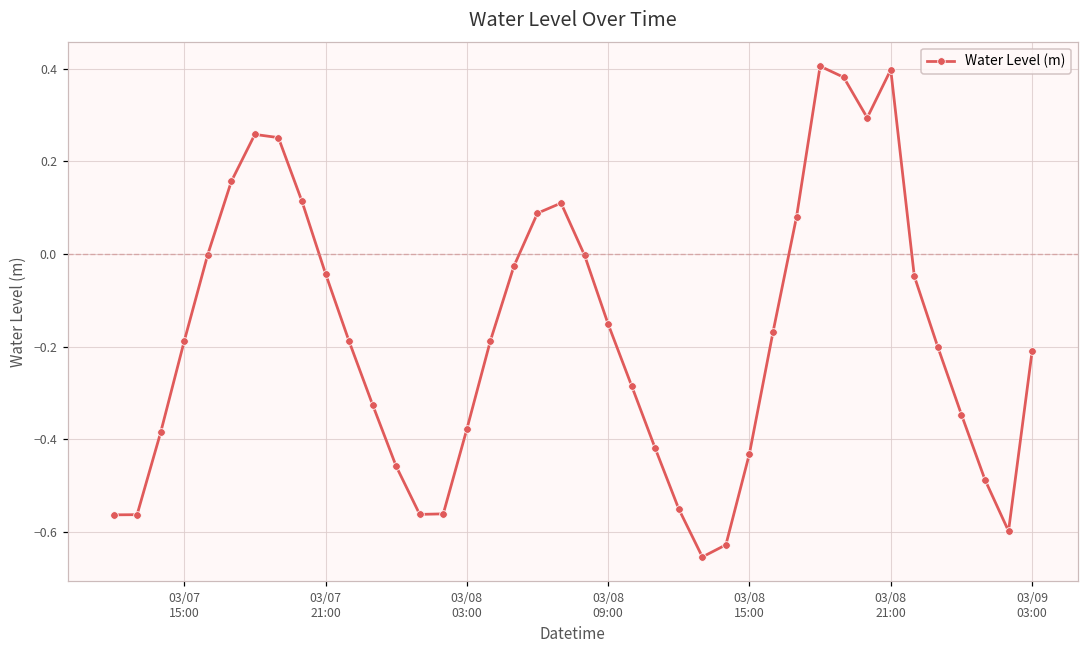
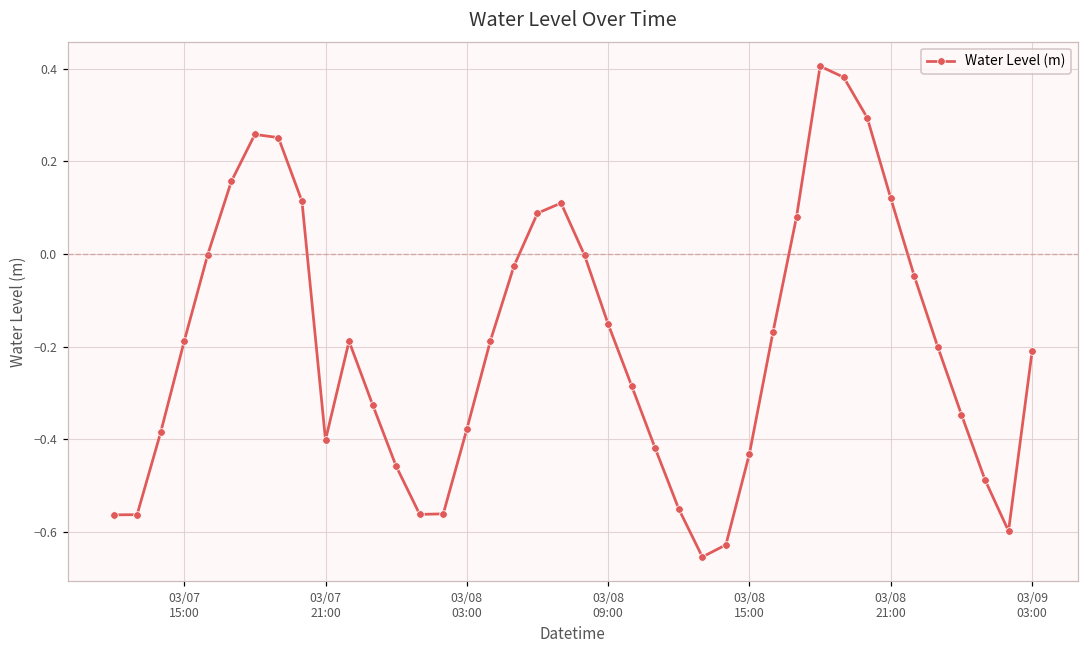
  {
    "03/07 15:00": -0.19,
-   "03/07 21:00": -0.04,
+   "03/07 21:00": -0.40,
    "03/08 03:00": -0.38,
    "03/08 09:00": -0.15,
    "03/08 15:00": -0.43,
-   "03/08 21:00": 0.40,
+   "03/08 21:00": 0.12,
    "03/09 03:00": -0.21
  }
